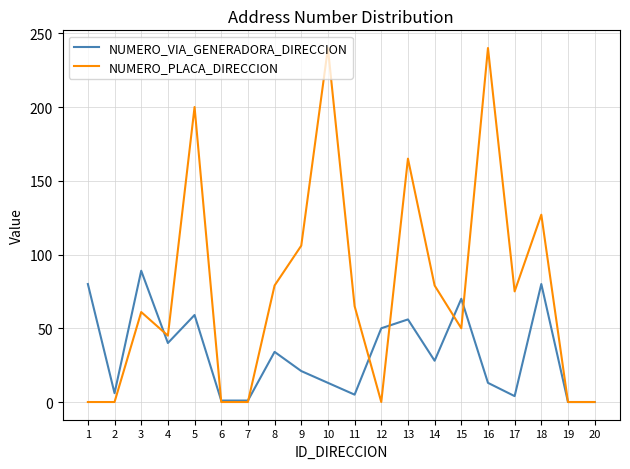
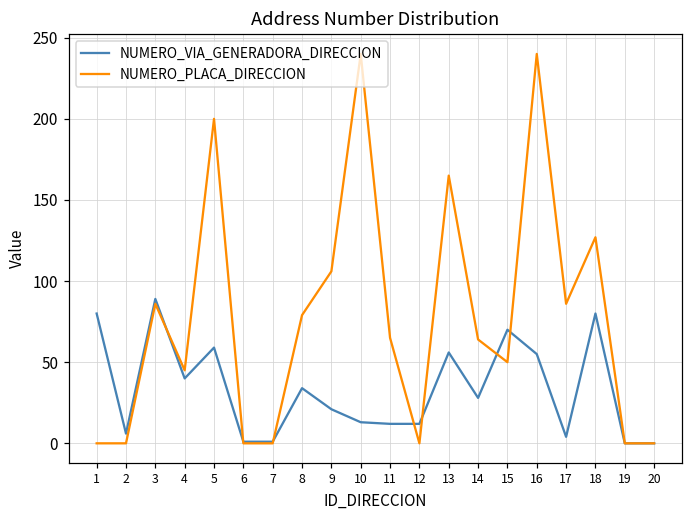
  {
    "NUMERO_VIA_GENERADORA_DIRECCION": {
      "1": 80,
      "2": 6,
      "3": 89,
      "4": 40,
      "5": 59,
      "8": 34,
      "9": 21,
      "10": 13,
-     "11": 5,
-     "12": 50,
+     "11": 12,
+     "12": 12,
      "13": 56,
      "14": 28,
      "15": 70,
-     "16": 13,
+     "16": 55,
      "17": 4,
      "18": 80
    },
    "NUMERO_PLACA_DIRECCION": {
      "1": 0,
      "2": 0,
-     "3": 61,
+     "3": 86,
      "4": 45,
      "5": 200,
      "8": 79,
      "9": 106,
      "11": 65,
      "12": 0,
      "13": 165,
-     "14": 79,
+     "14": 64,
      "15": 50,
      "16": 240,
-     "17": 75,
+     "17": 86,
      "18": 127
    }
  }
